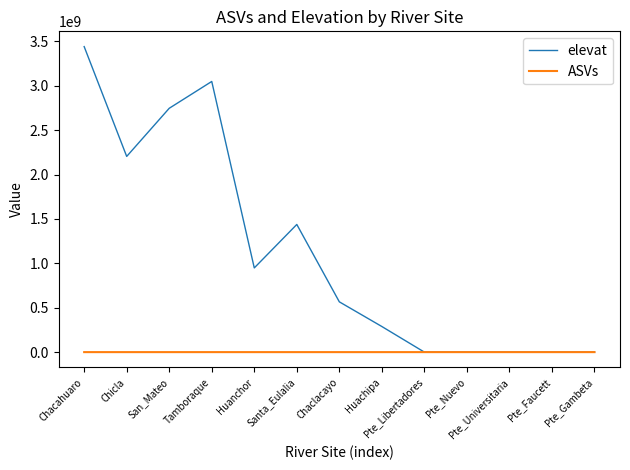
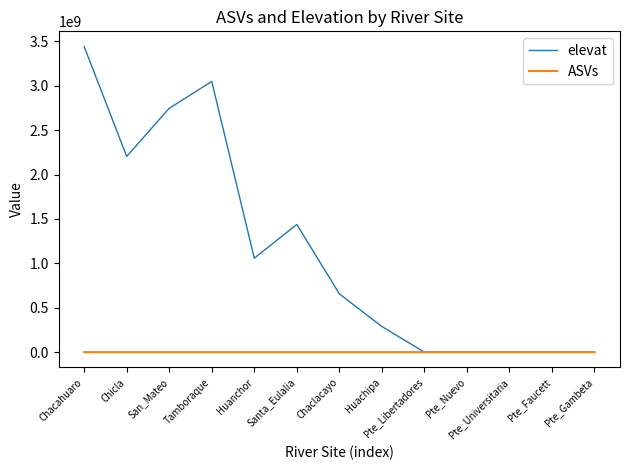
  {
    "elevat": {
      "Chacahuaro": 3400000000,
      "Chicla": 2200000000,
      "San_Mateo": 2700000000,
      "Tamboraque": 3000000000,
-     "Huanchor": 900000000,
+     "Huanchor": 1100000000,
      "Santa_Eulalia": 1400000000,
-     "Chaclacayo": 600000000,
+     "Chaclacayo": 700000000,
      "Huachipa": 300000000
    },
    "ASVs": {
      "Chacahuaro": 0,
      "Chicla": 0,
      "San_Mateo": 0,
      "Tamboraque": 0,
      "Huanchor": 0,
      "Santa_Eulalia": 0,
      "Chaclacayo": 0,
      "Huachipa": 0
    }
  }
